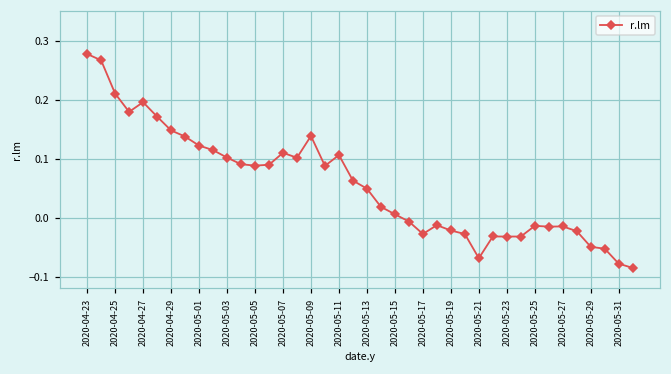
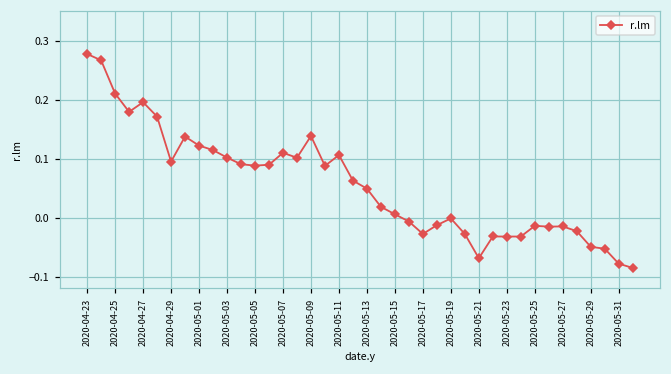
  {
    "2020-04-23": 0.28,
    "2020-04-25": 0.21,
    "2020-04-27": 0.20,
-   "2020-04-29": 0.15,
+   "2020-04-29": 0.09,
    "2020-05-01": 0.12,
    "2020-05-03": 0.10,
    "2020-05-05": 0.09,
    "2020-05-07": 0.11,
    "2020-05-09": 0.14,
    "2020-05-11": 0.11,
    "2020-05-13": 0.05,
    "2020-05-15": 0.01,
    "2020-05-17": -0.03,
-   "2020-05-19": -0.02,
+   "2020-05-19": 0.00,
    "2020-05-21": -0.07,
    "2020-05-23": -0.03,
    "2020-05-25": -0.01,
    "2020-05-27": -0.02,
    "2020-05-29": -0.05,
    "2020-05-31": -0.08
  }
